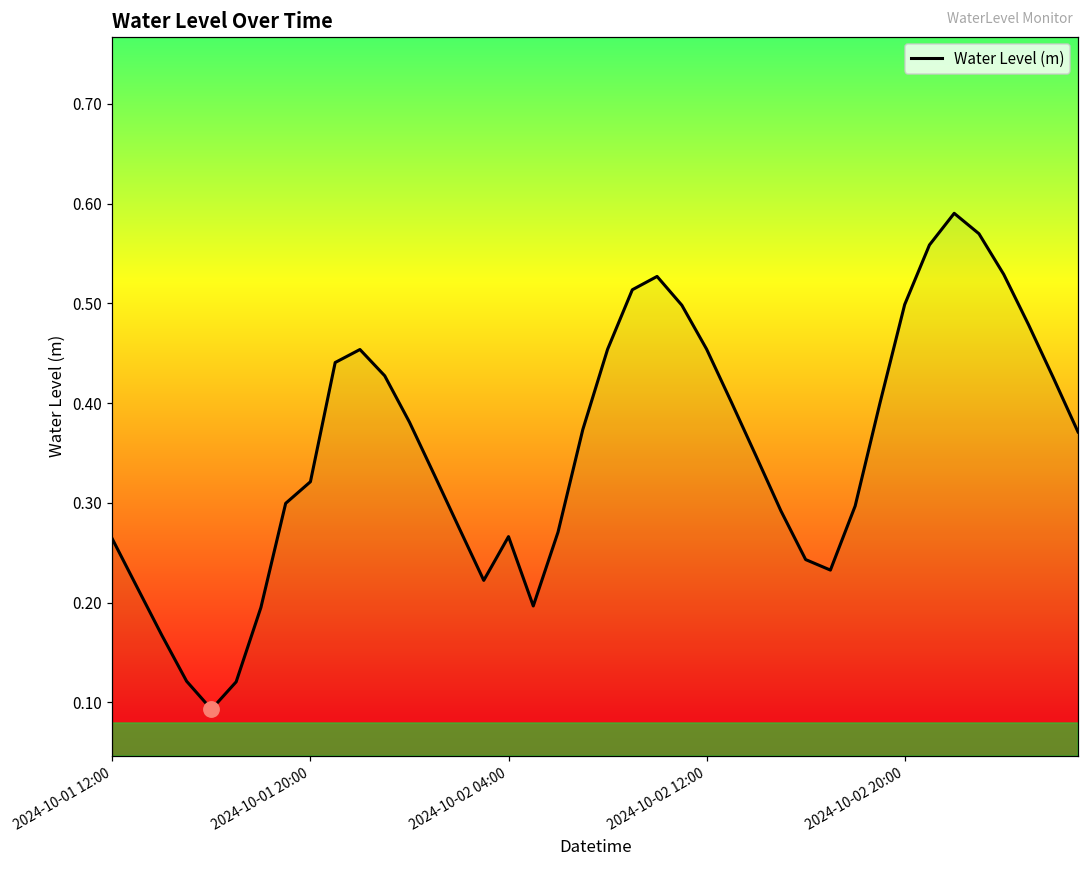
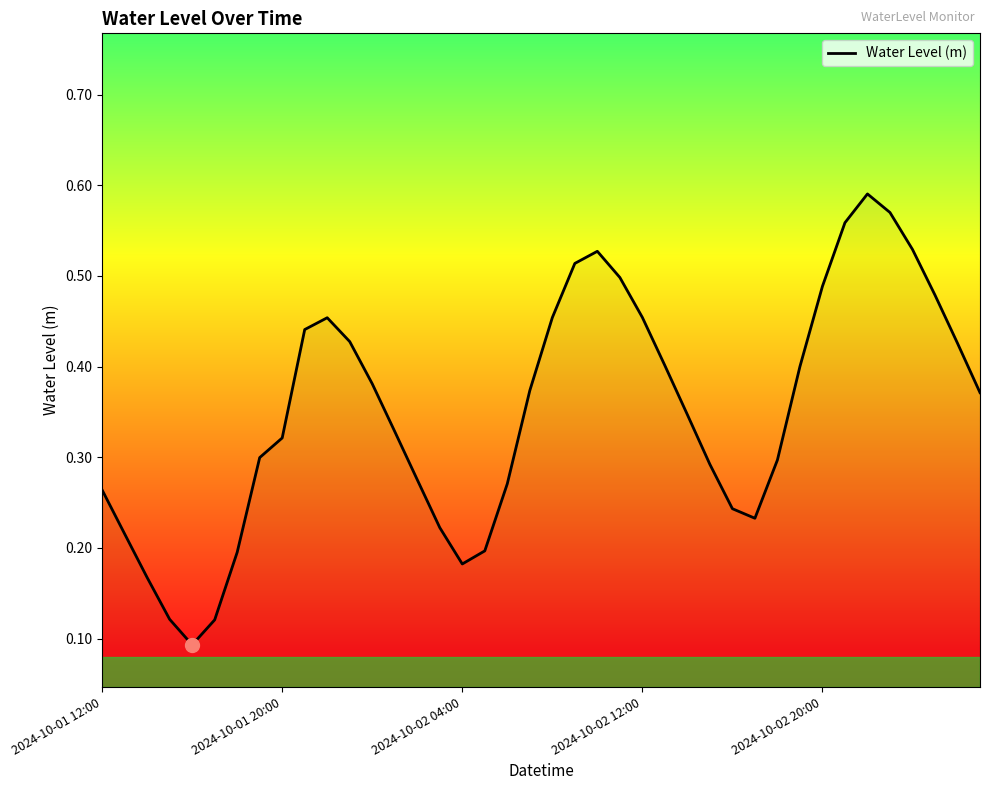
  {
    "Water Level (m)": {
      "2024-10-01 12:00": 0.26,
      "2024-10-01 20:00": 0.32,
-     "2024-10-02 04:00": 0.27,
+     "2024-10-02 04:00": 0.18,
      "2024-10-02 12:00": 0.45,
-     "2024-10-02 20:00": 0.50
+     "2024-10-02 20:00": 0.49
    }
  }
